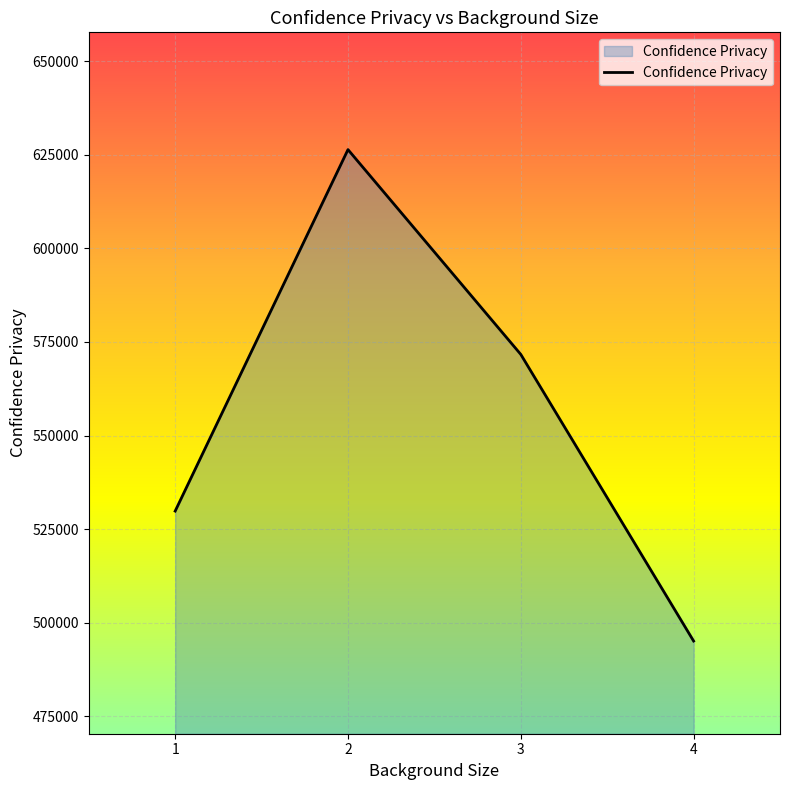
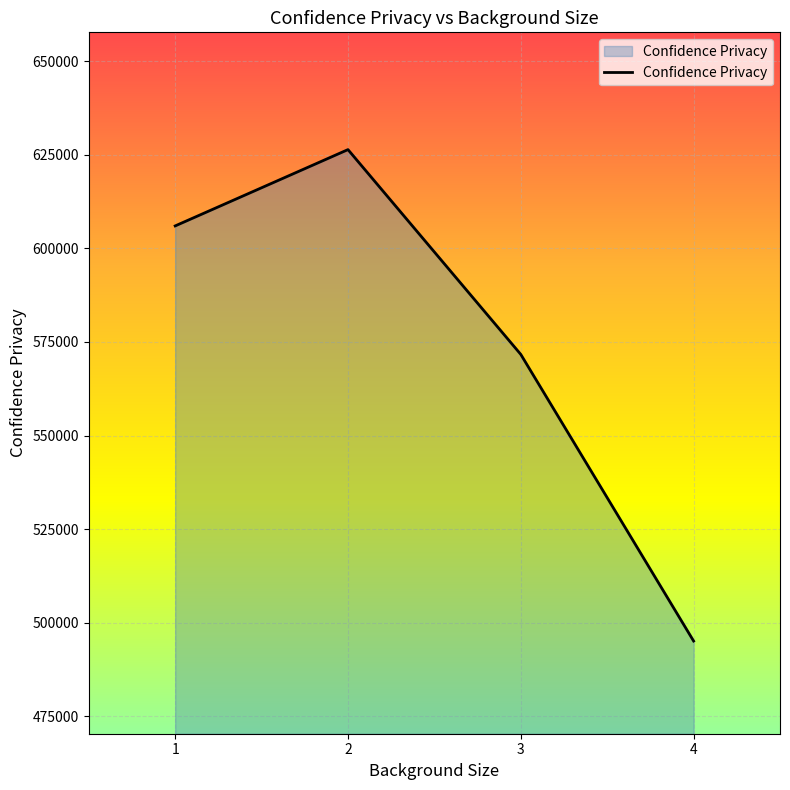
  {
-   "1": 530000,
+   "1": 606000,
    "2": 626000,
    "3": 572000,
    "4": 495000
  }
